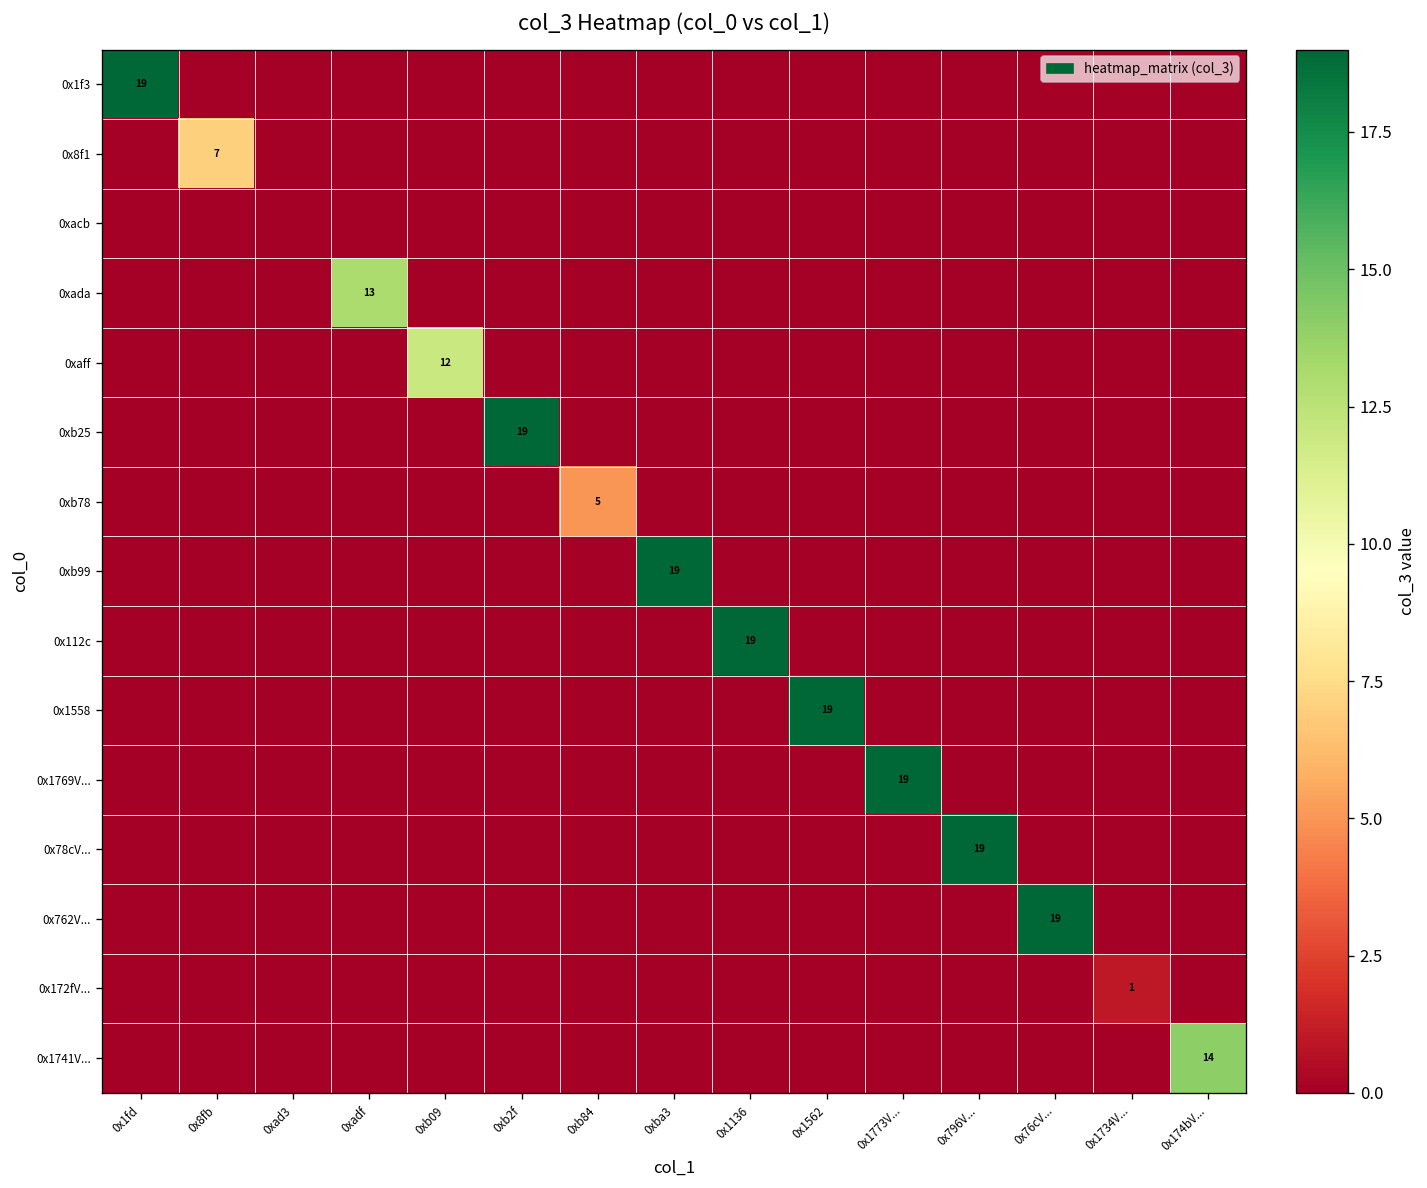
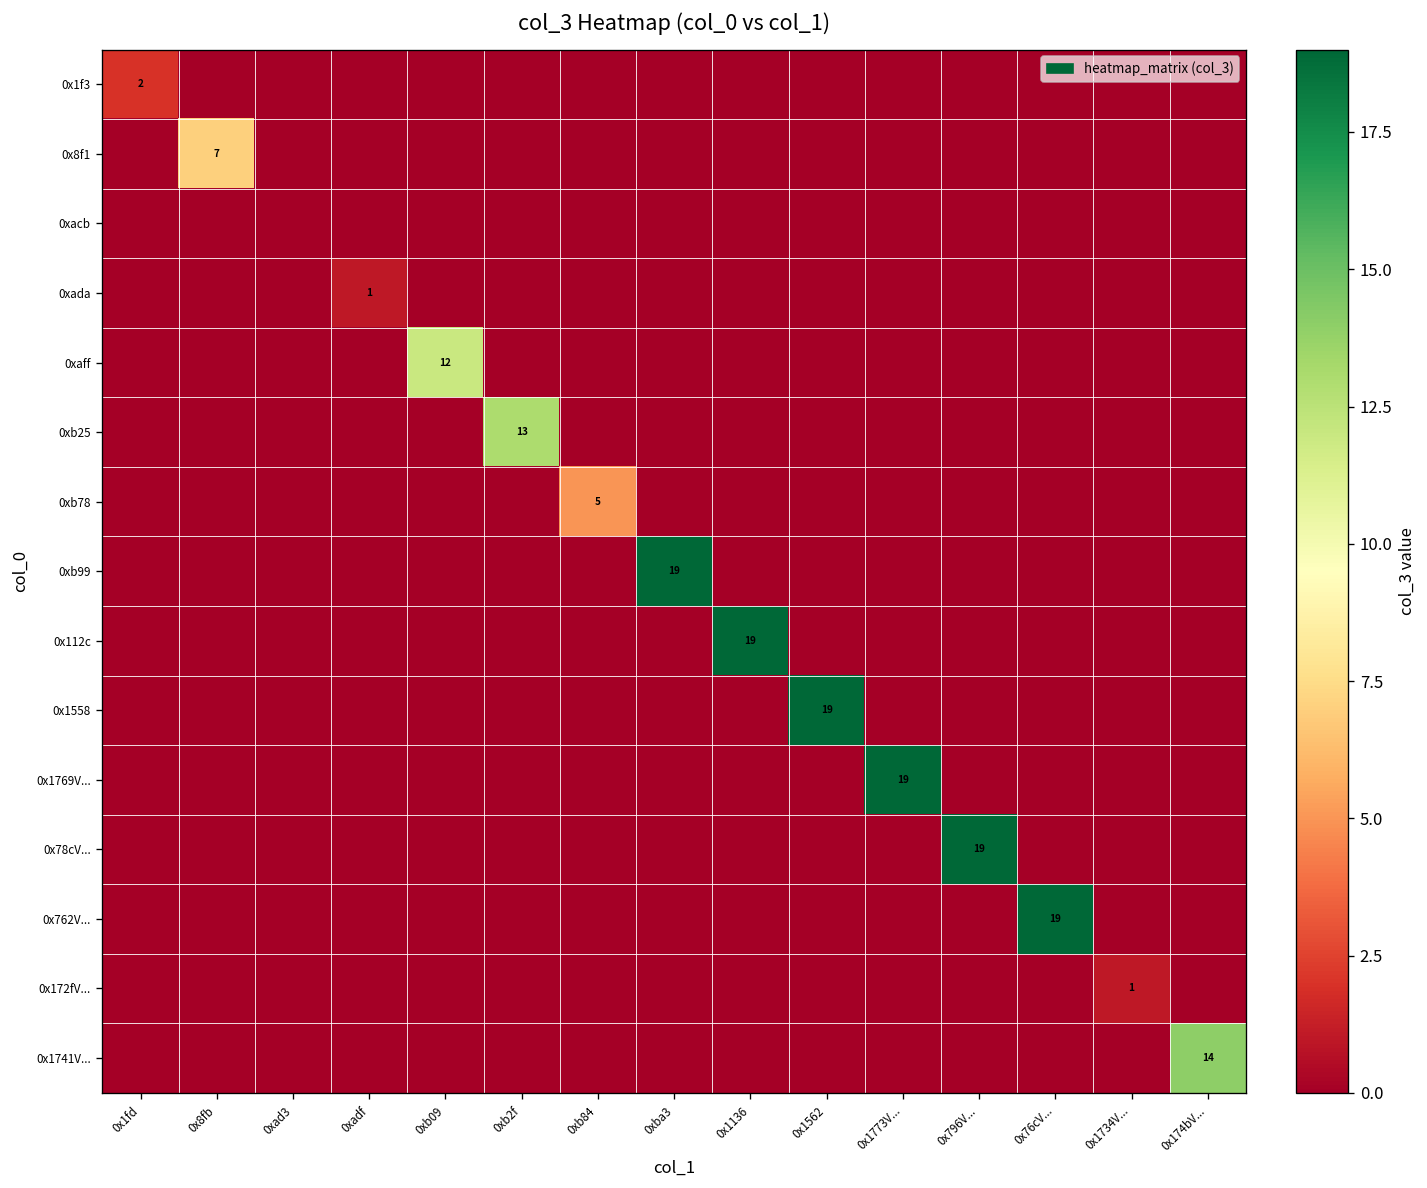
  {
    "0x1f3": {
-     "0x1fd": 19
+     "0x1fd": 2
    },
    "0x8f1": {
      "0x8fb": 7
    },
    "0xada": {
-     "0xadf": 13
+     "0xadf": 1
    },
    "0xaff": {
      "0xb09": 12
    },
    "0xb25": {
-     "0xb2f": 19
+     "0xb2f": 13
    },
    "0xb78": {
      "0xb84": 5
    },
    "0xb99": {
      "0xba3": 19
    },
    "0x112c": {
      "0x1136": 19
    },
    "0x1558": {
      "0x1562": 19
    },
    "0x1769V...": {
      "0x1773V...": 19
    },
    "0x78cV...": {
      "0x796V...": 19
    },
    "0x762V...": {
      "0x76cV...": 19
    },
    "0x172fV...": {
      "0x1734V...": 1
    },
    "0x1741V...": {
      "0x174bV...": 14
    }
  }
